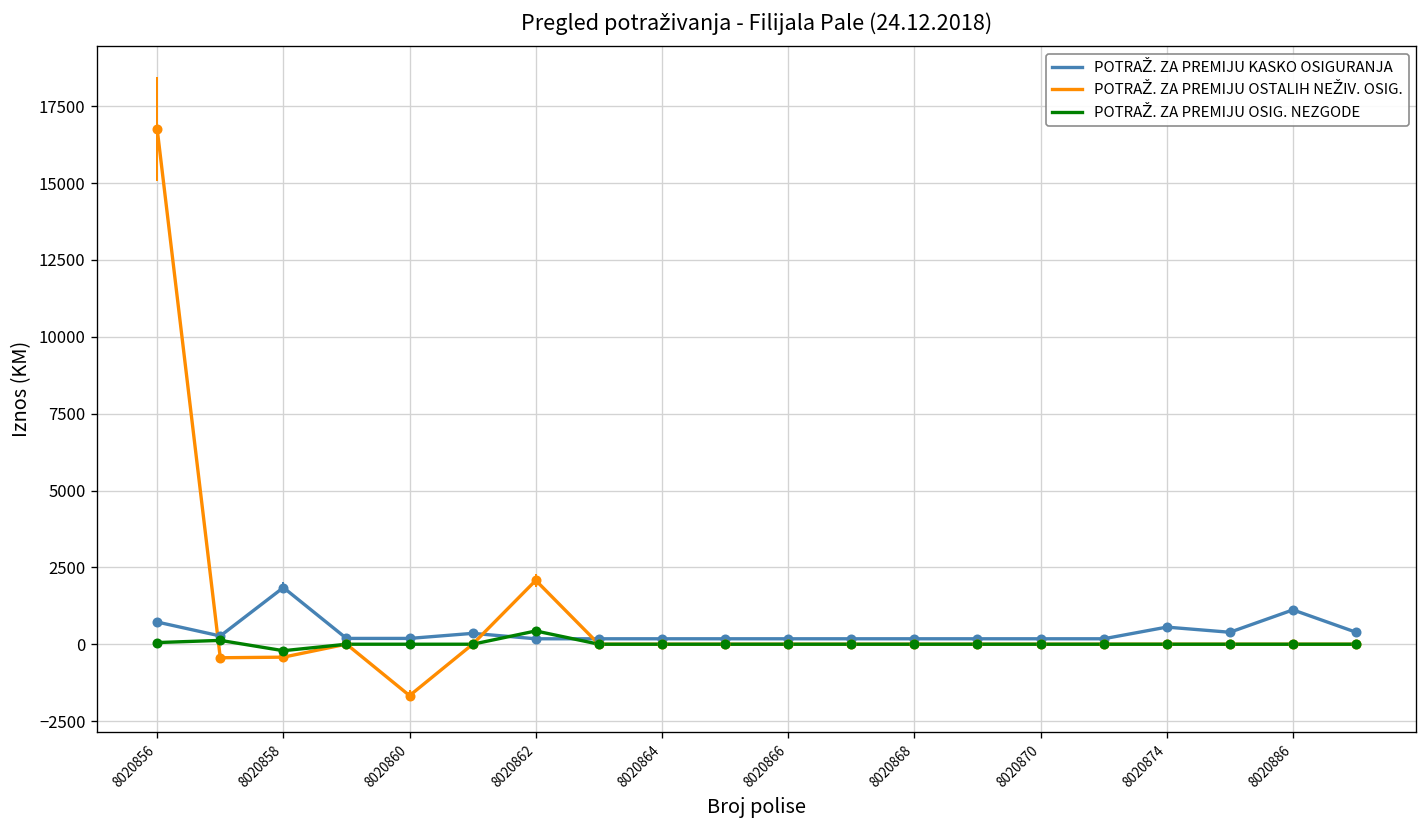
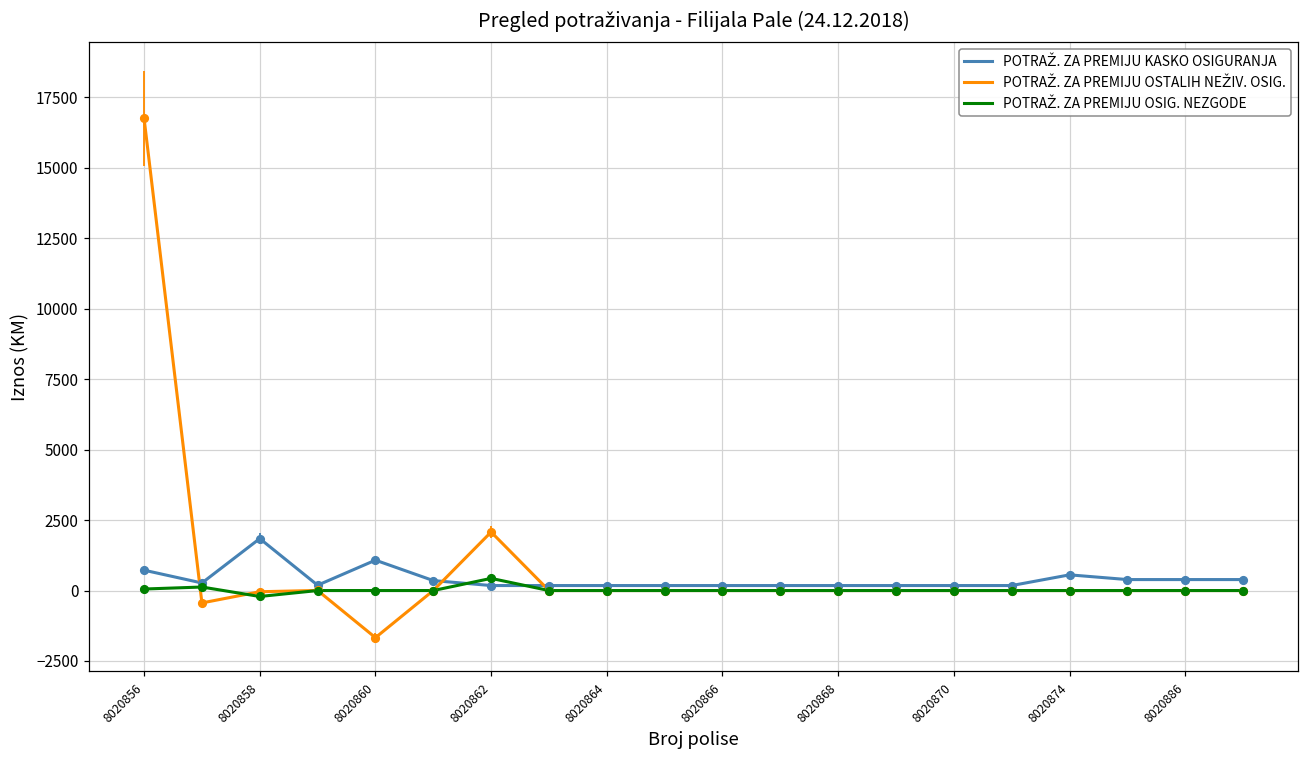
  {
    "POTRAŽ. ZA PREMIJU KASKO OSIGURANJA": {
      "8020856": 700,
      "8020858": 1800,
-     "8020860": 200,
+     "8020860": 1100,
      "8020862": 200,
      "8020864": 200,
      "8020866": 200,
      "8020868": 200,
      "8020870": 200,
      "8020874": 600,
-     "8020886": 1100
+     "8020886": 400
    },
    "POTRAŽ. ZA PREMIJU OSTALIH NEŽIV. OSIG.": {
      "8020856": 16800,
-     "8020858": -400,
+     "8020858": 0,
      "8020860": -1700,
      "8020862": 2100
    },
    "POTRAŽ. ZA PREMIJU OSIG. NEZGODE": {
      "8020856": 100,
      "8020858": -200,
      "8020860": 0,
      "8020862": 400
    }
  }
